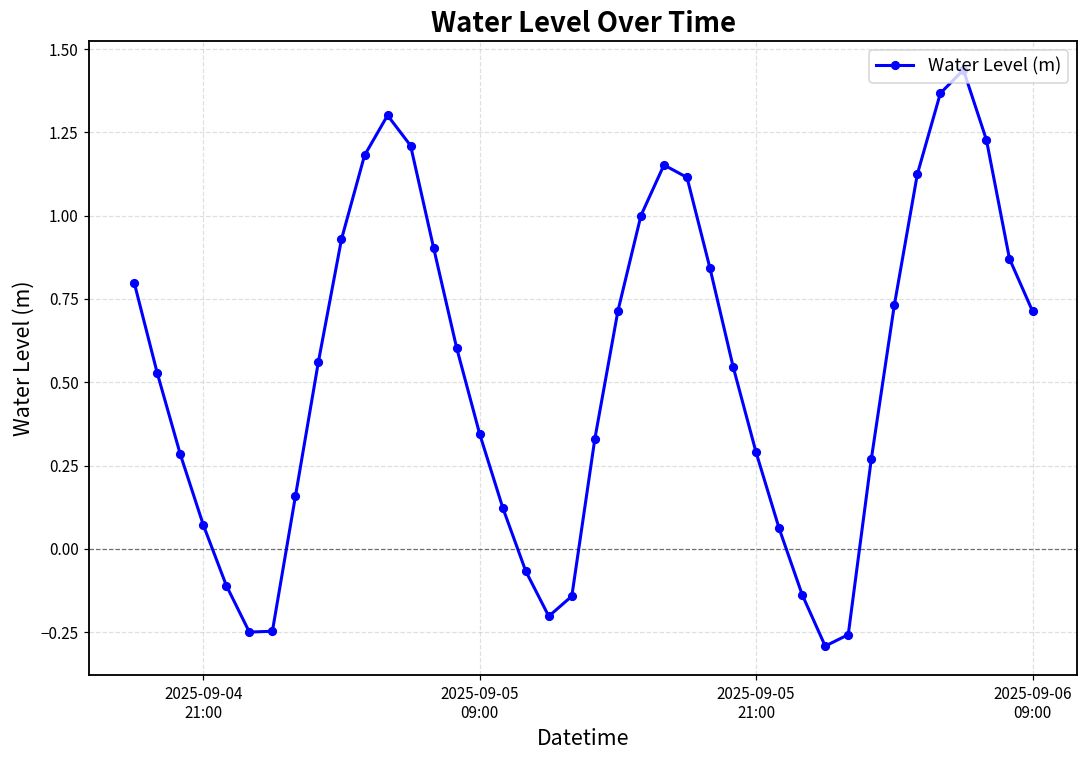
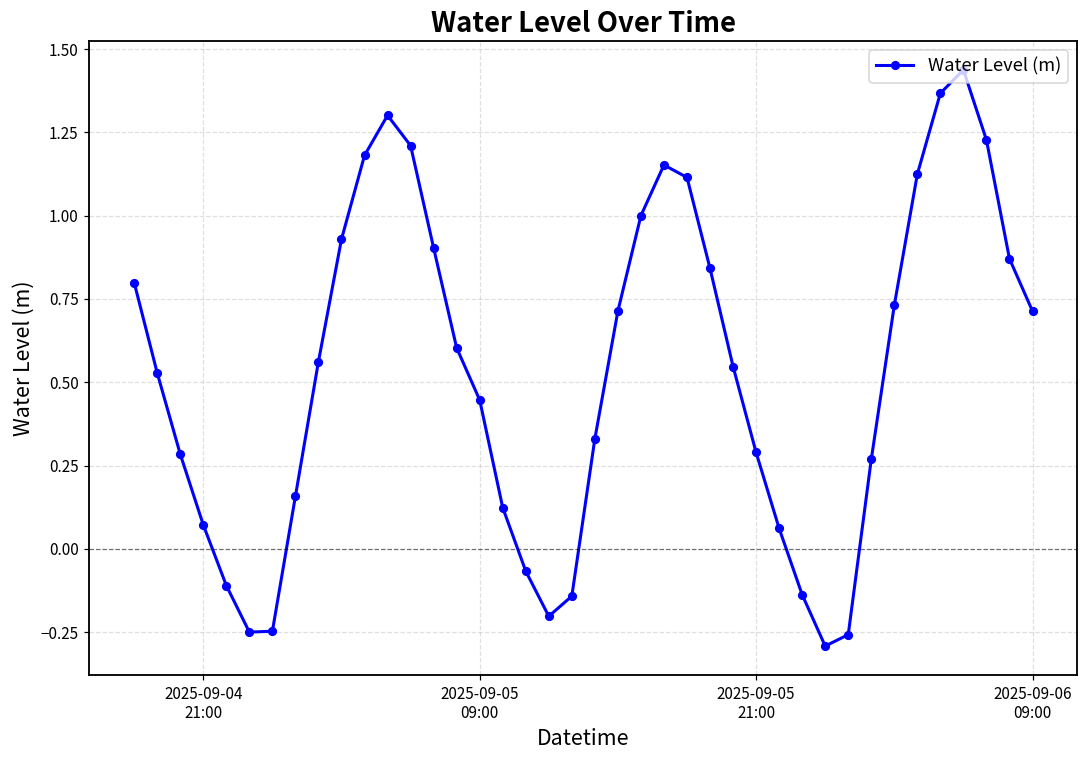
  {
    "2025-09-04 21:00": 0.07,
-   "2025-09-05 09:00": 0.34,
+   "2025-09-05 09:00": 0.45,
    "2025-09-05 21:00": 0.29,
    "2025-09-06 09:00": 0.71
  }
